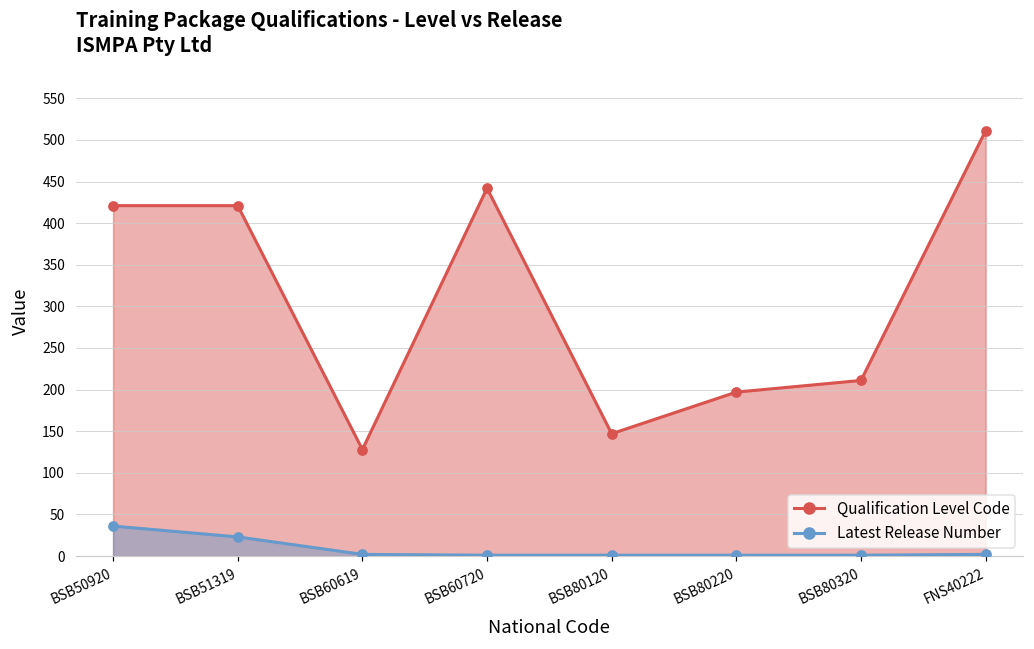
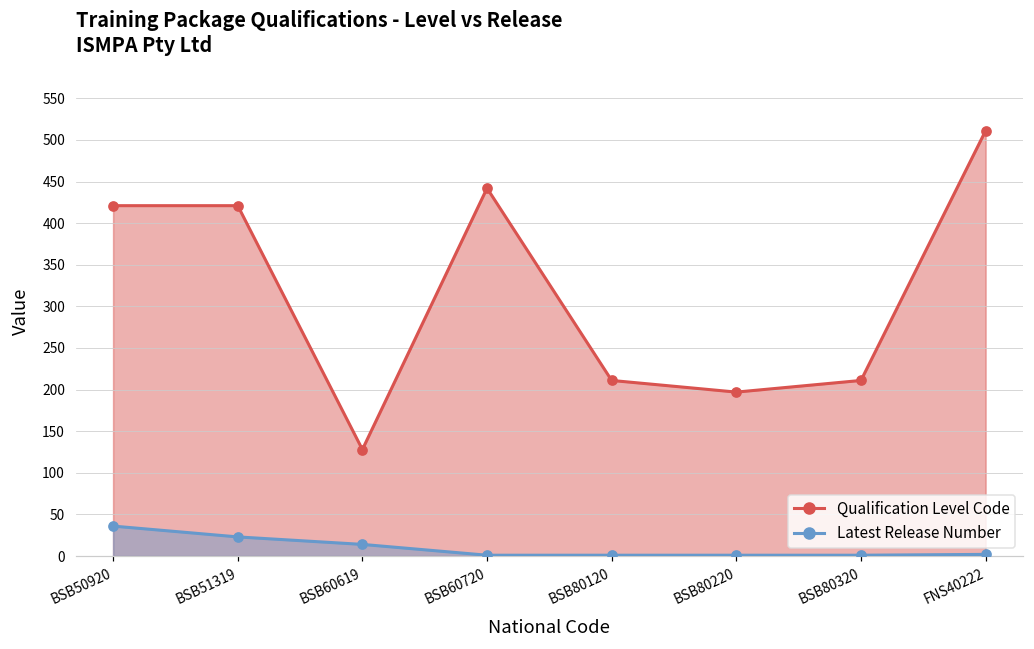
  {
    "Qualification Level Code": {
      "BSB50920": 420,
      "BSB51319": 420,
      "BSB60619": 130,
      "BSB60720": 440,
-     "BSB80120": 150,
+     "BSB80120": 210,
      "BSB80220": 200,
      "BSB80320": 210,
      "FNS40222": 510
    },
    "Latest Release Number": {
      "BSB50920": 40,
      "BSB51319": 20,
-     "BSB60619": 0,
+     "BSB60619": 10,
      "BSB60720": 0,
      "BSB80120": 0,
      "BSB80220": 0,
      "BSB80320": 0,
      "FNS40222": 0
    }
  }
